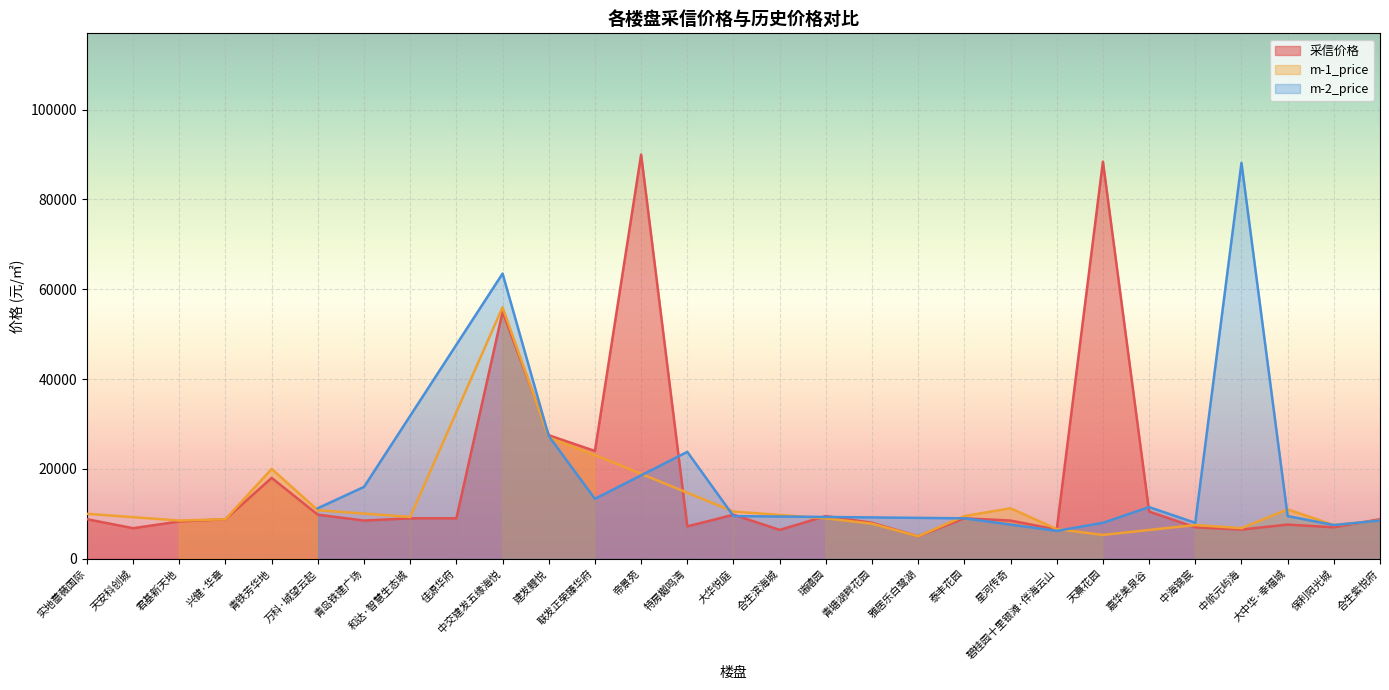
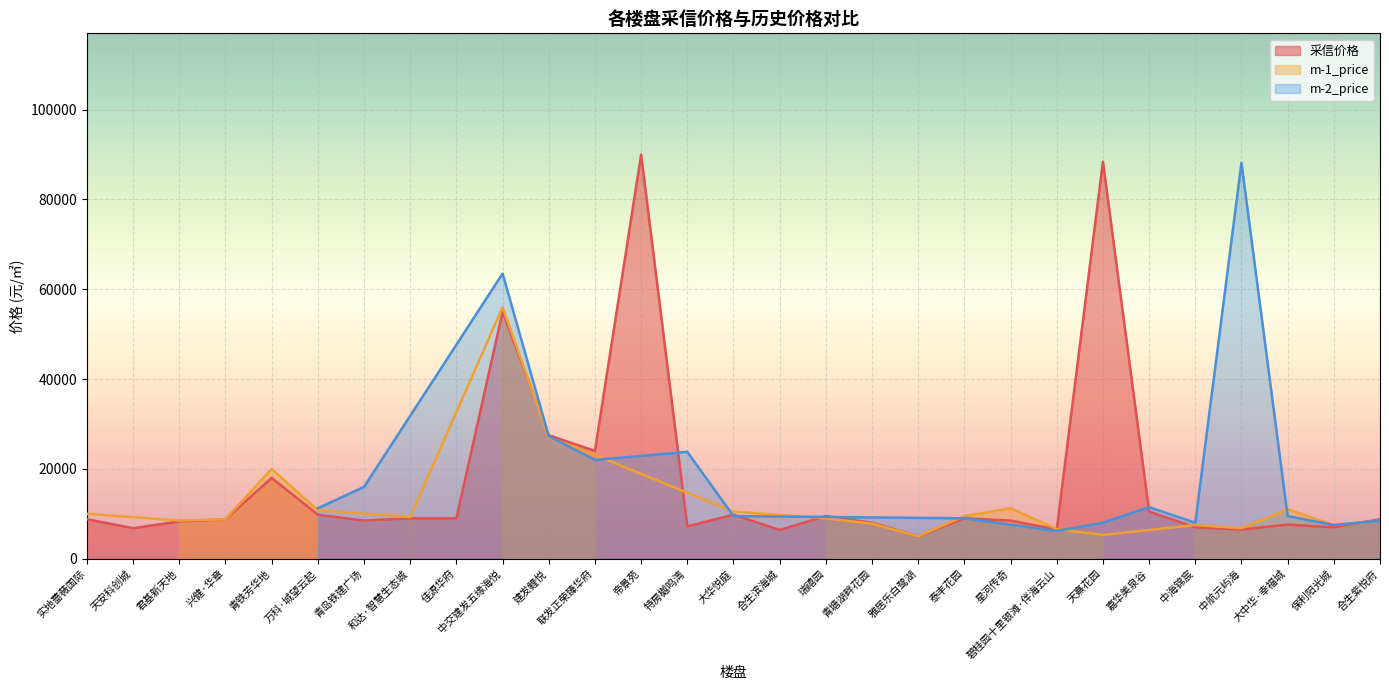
  {
    "采信价格": {
      "实地蔷薇国际": 9000,
      "天安科创城": 7000,
      "青铁芳华地": 18000,
      "万科·城望云起": 10000,
      "青岛铁建广场": 9000,
      "佳源华府": 9000,
      "中交建发五缘海悦": 55000,
      "联发正荣臻华府": 24000,
      "帝景苑": 90000,
      "特房樾鸣湾": 7000,
      "合生滨海城": 6000,
      "星河传奇": 9000,
      "天熹花园": 88000,
      "嘉华美泉谷": 11000,
      "大中华·幸福城": 8000
    },
    "m-2_price": {
      "青岛铁建广场": 16000,
      "中交建发五缘海悦": 64000,
-     "联发正荣臻华府": 13000,
+     "联发正荣臻华府": 22000,
      "特房樾鸣湾": 24000,
      "天熹花园": 8000,
      "嘉华美泉谷": 12000,
      "中航元屿海": 88000,
      "大中华·幸福城": 10000
    }
  }
